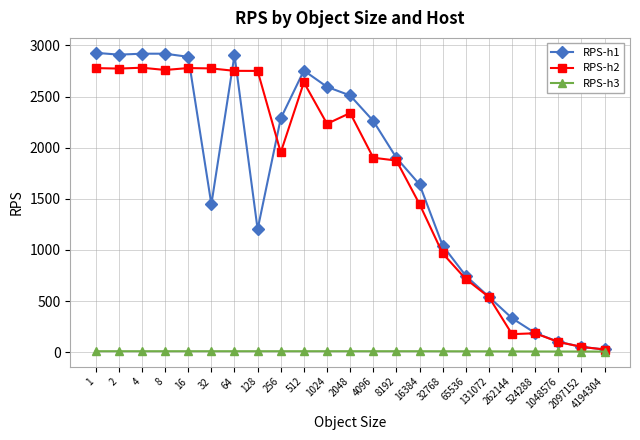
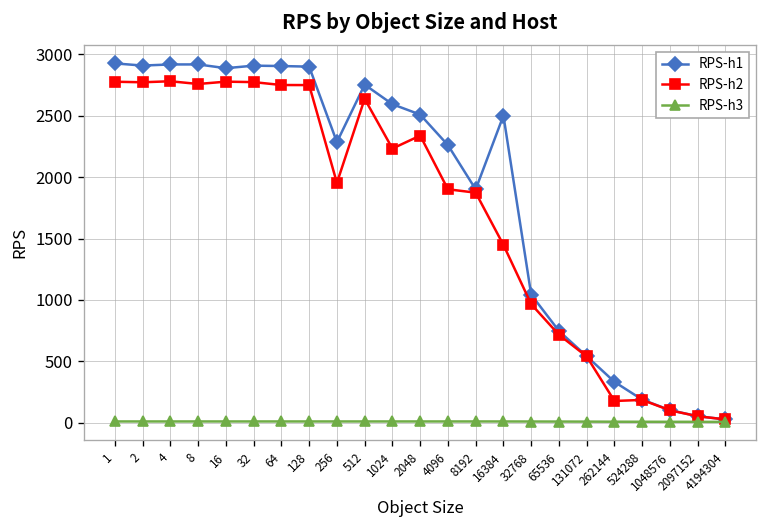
  {
    "RPS-h1": {
      "1": 2930,
      "2": 2910,
      "4": 2920,
      "8": 2920,
      "16": 2890,
-     "32": 1450,
+     "32": 2910,
      "64": 2910,
-     "128": 1200,
+     "128": 2900,
      "256": 2290,
      "512": 2750,
      "1024": 2590,
      "2048": 2510,
      "4096": 2260,
      "8192": 1900,
-     "16384": 1640,
+     "16384": 2500,
      "32768": 1040,
      "65536": 750,
      "262144": 330
    },
    "RPS-h2": {
      "1": 2780,
      "2": 2770,
      "4": 2780,
      "8": 2760,
      "16": 2780,
      "32": 2770,
      "64": 2750,
      "128": 2750,
      "256": 1950,
      "512": 2640,
      "1024": 2230,
      "2048": 2340,
      "4096": 1900,
      "8192": 1870,
      "16384": 1450,
      "32768": 970,
      "65536": 720,
      "262144": 180
    },
    "RPS-h3": {
      "1": 10,
      "2": 10,
      "4": 10,
      "8": 10,
      "16": 10,
      "32": 10,
      "64": 10,
      "128": 10,
      "256": 10,
      "512": 10,
      "1024": 10,
      "2048": 10,
      "4096": 10,
      "8192": 10,
      "16384": 10,
      "32768": 10,
      "65536": 10,
      "131072": 10,
      "262144": 10,
      "524288": 10,
      "1048576": 10,
      "2097152": 10
    }
  }
